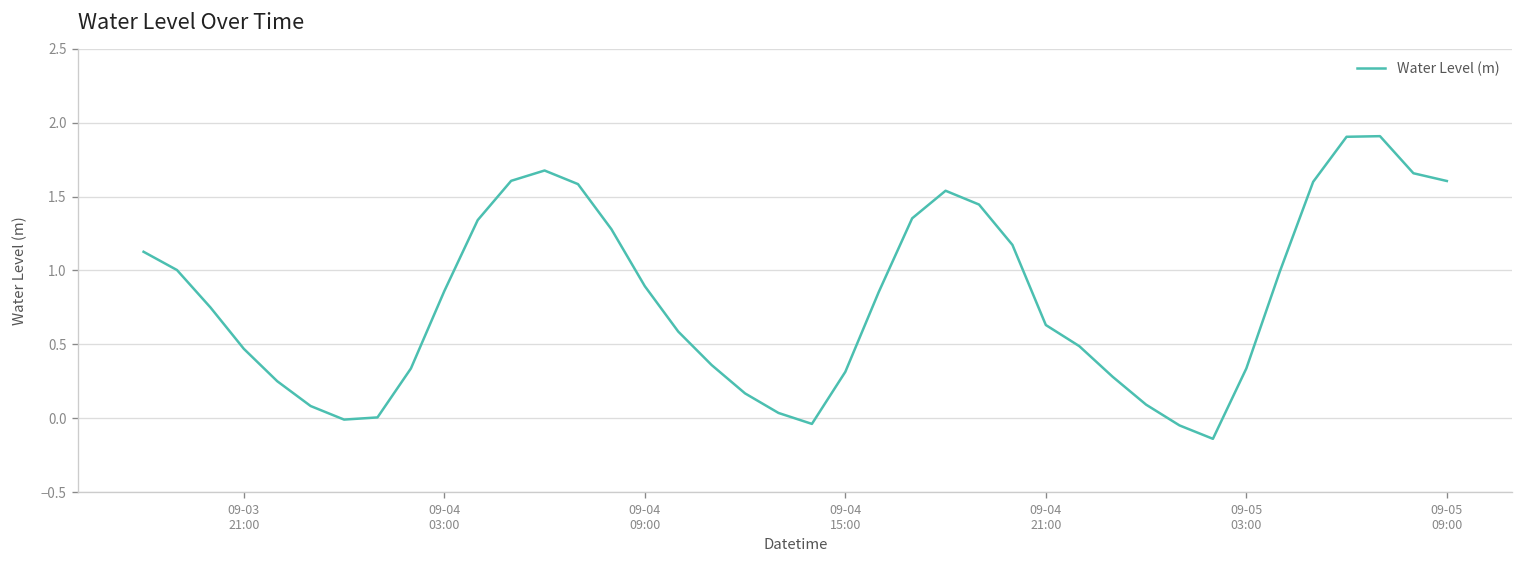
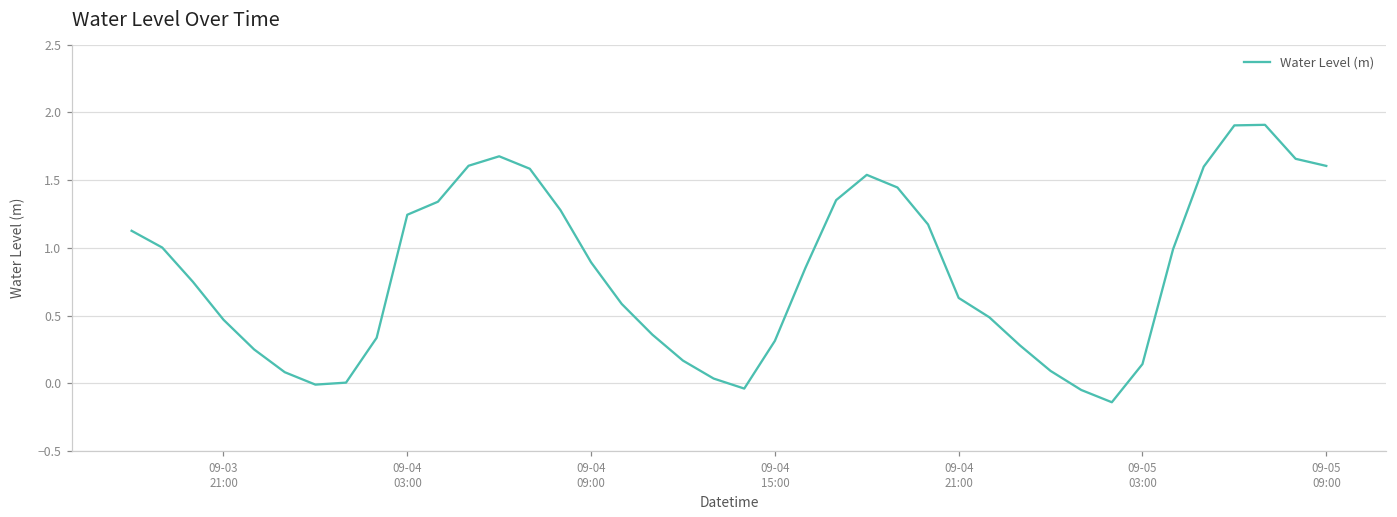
  {
    "09-03 21:00": 0.47,
-   "09-04 03:00": 0.86,
+   "09-04 03:00": 1.24,
    "09-04 09:00": 0.89,
    "09-04 15:00": 0.31,
    "09-04 21:00": 0.63,
-   "09-05 03:00": 0.34,
+   "09-05 03:00": 0.14,
    "09-05 09:00": 1.61
  }
